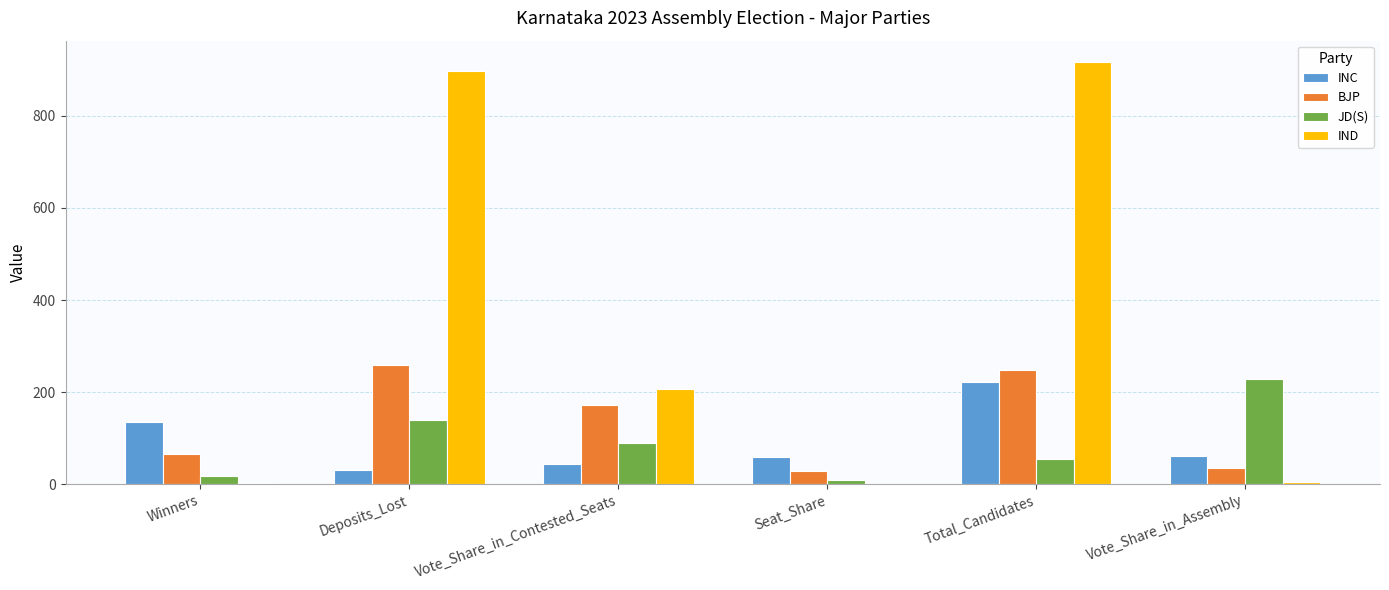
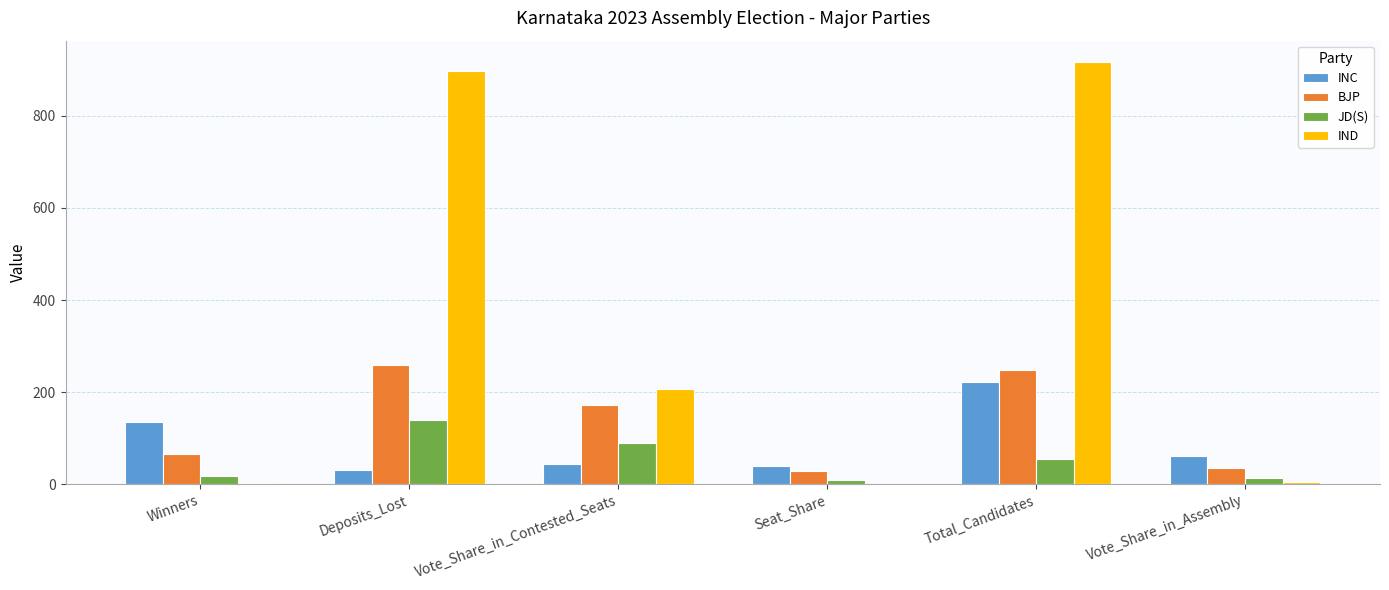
  {
    "INC": {
      "Winners": 140,
      "Deposits_Lost": 30,
      "Vote_Share_in_Contested_Seats": 40,
-     "Seat_Share": 60,
+     "Seat_Share": 40,
      "Total_Candidates": 220,
      "Vote_Share_in_Assembly": 60
    },
    "BJP": {
      "Winners": 70,
      "Deposits_Lost": 260,
      "Vote_Share_in_Contested_Seats": 170,
      "Seat_Share": 30,
      "Total_Candidates": 250,
      "Vote_Share_in_Assembly": 40
    },
    "JD(S)": {
      "Winners": 20,
      "Deposits_Lost": 140,
      "Vote_Share_in_Contested_Seats": 90,
      "Seat_Share": 10,
      "Total_Candidates": 60,
-     "Vote_Share_in_Assembly": 230
+     "Vote_Share_in_Assembly": 10
    },
    "IND": {
      "Deposits_Lost": 900,
      "Vote_Share_in_Contested_Seats": 210,
      "Total_Candidates": 920
    }
  }
